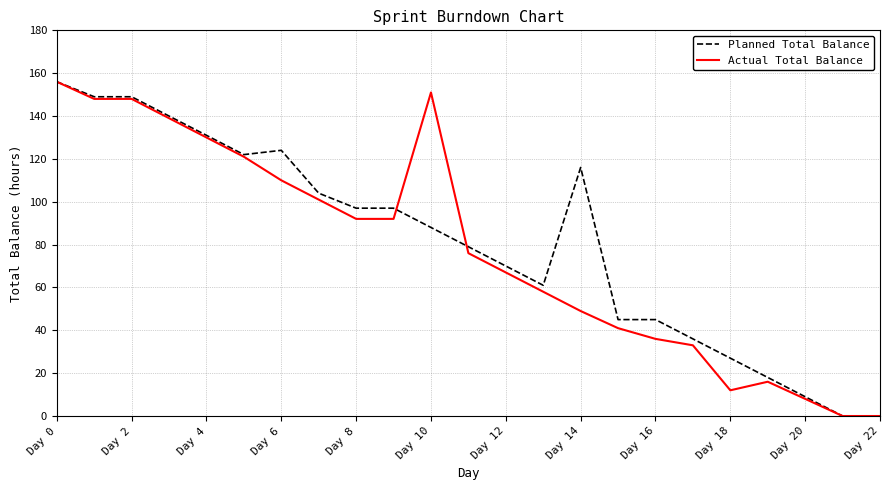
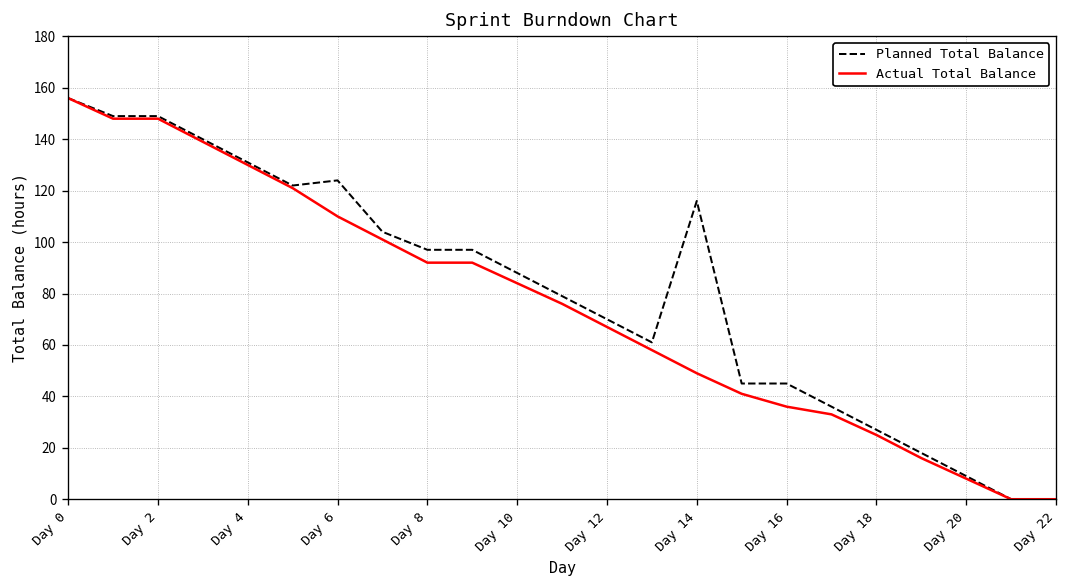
  {
    "Planned Total Balance": {
      "Day 6": 124,
      "Day 8": 97,
      "Day 10": 88,
      "Day 12": 70,
      "Day 14": 116,
      "Day 16": 45,
      "Day 18": 27
    },
    "Actual Total Balance": {
      "Day 6": 110,
      "Day 8": 92,
-     "Day 10": 151,
+     "Day 10": 84,
      "Day 12": 67,
      "Day 14": 49,
      "Day 16": 36,
-     "Day 18": 12
+     "Day 18": 25
    }
  }
